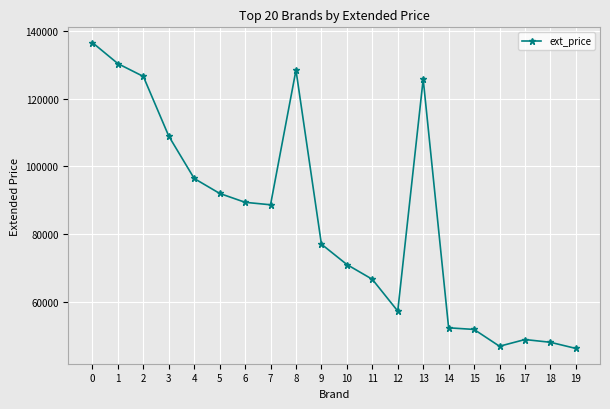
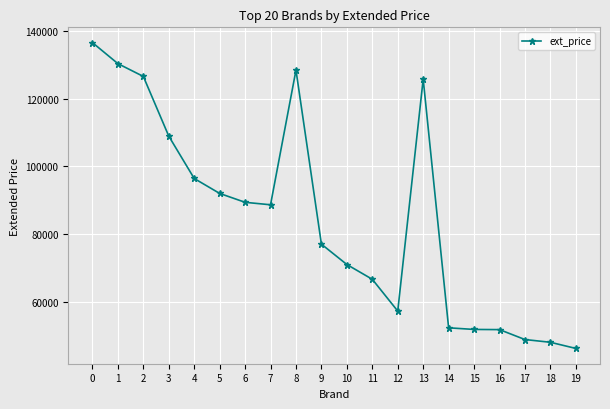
  {
    "0": 137000,
    "1": 130000,
    "2": 127000,
    "3": 109000,
    "4": 96000,
    "5": 92000,
    "6": 89000,
    "7": 89000,
    "8": 128000,
    "9": 77000,
    "10": 71000,
    "11": 67000,
    "12": 57000,
    "13": 126000,
    "14": 52000,
    "15": 52000,
-   "16": 47000,
+   "16": 52000,
    "17": 49000,
    "18": 48000,
    "19": 46000
  }
